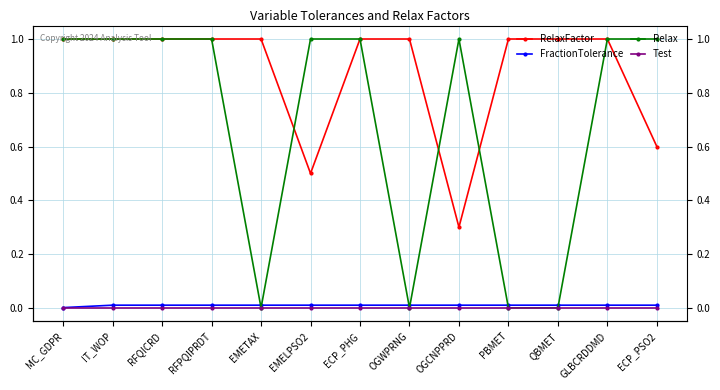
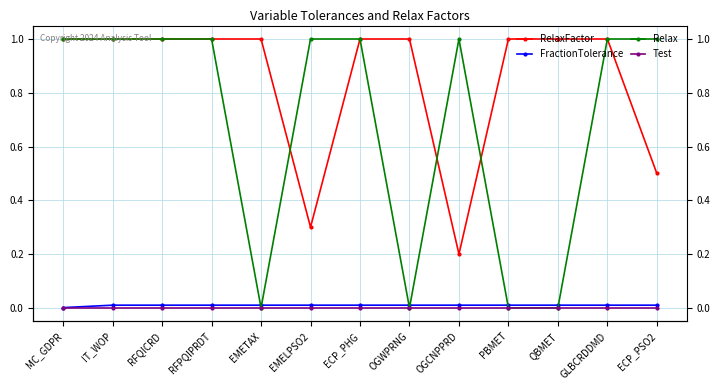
  {
    "RelaxFactor": {
      "EMETAX": 1.0,
-     "EMELPSO2": 0.5,
+     "EMELPSO2": 0.3,
      "OGWPRNG": 1.0,
-     "OGCNPPRD": 0.3,
+     "OGCNPPRD": 0.2,
      "PBMET": 1.0,
      "QBMET": 1.0,
-     "ECP_PSO2": 0.6
+     "ECP_PSO2": 0.5
    },
    "FractionTolerance": {
      "IT_WOP": 0.01,
      "RFQICRD": 0.01,
      "RFPQIPRDT": 0.01,
      "EMETAX": 0.01,
      "EMELPSO2": 0.01,
      "ECP_PHG": 0.01,
      "OGWPRNG": 0.01,
      "OGCNPPRD": 0.01,
      "PBMET": 0.01,
      "QBMET": 0.01,
      "GLBCRDDMD": 0.01,
      "ECP_PSO2": 0.01
    },
    "Relax": {
      "EMELPSO2": 1.0,
      "OGCNPPRD": 1.0,
      "ECP_PSO2": 1.0
    },
    "Test": {
      "IT_WOP": 0.0,
      "RFQICRD": 0.0,
      "RFPQIPRDT": 0.0,
      "EMELPSO2": 0.0,
      "ECP_PHG": 0.0,
      "OGCNPPRD": 0.0,
      "GLBCRDDMD": 0.0,
      "ECP_PSO2": 0.0
    }
  }
